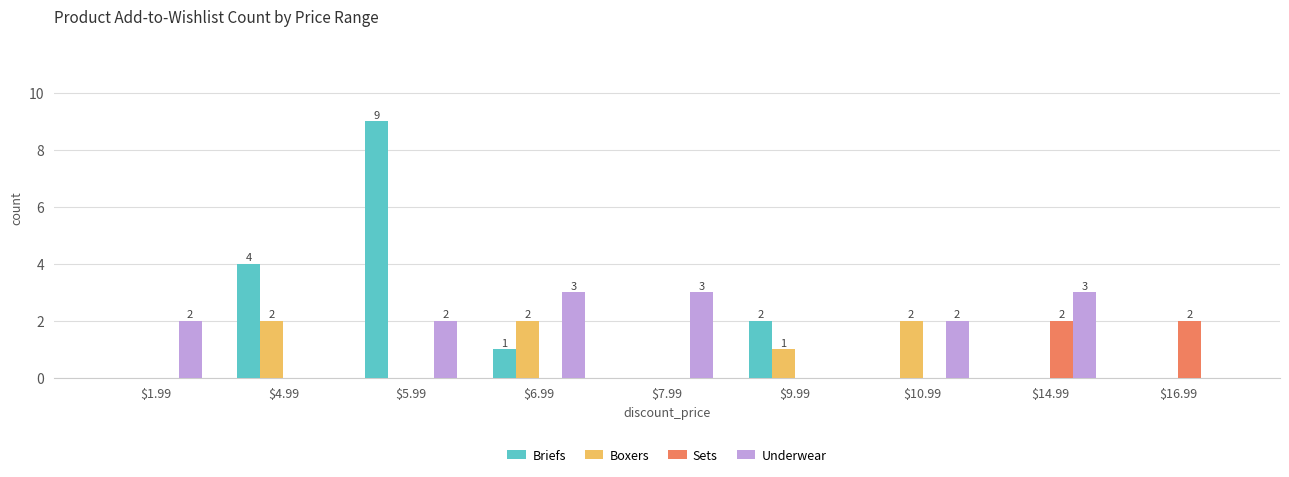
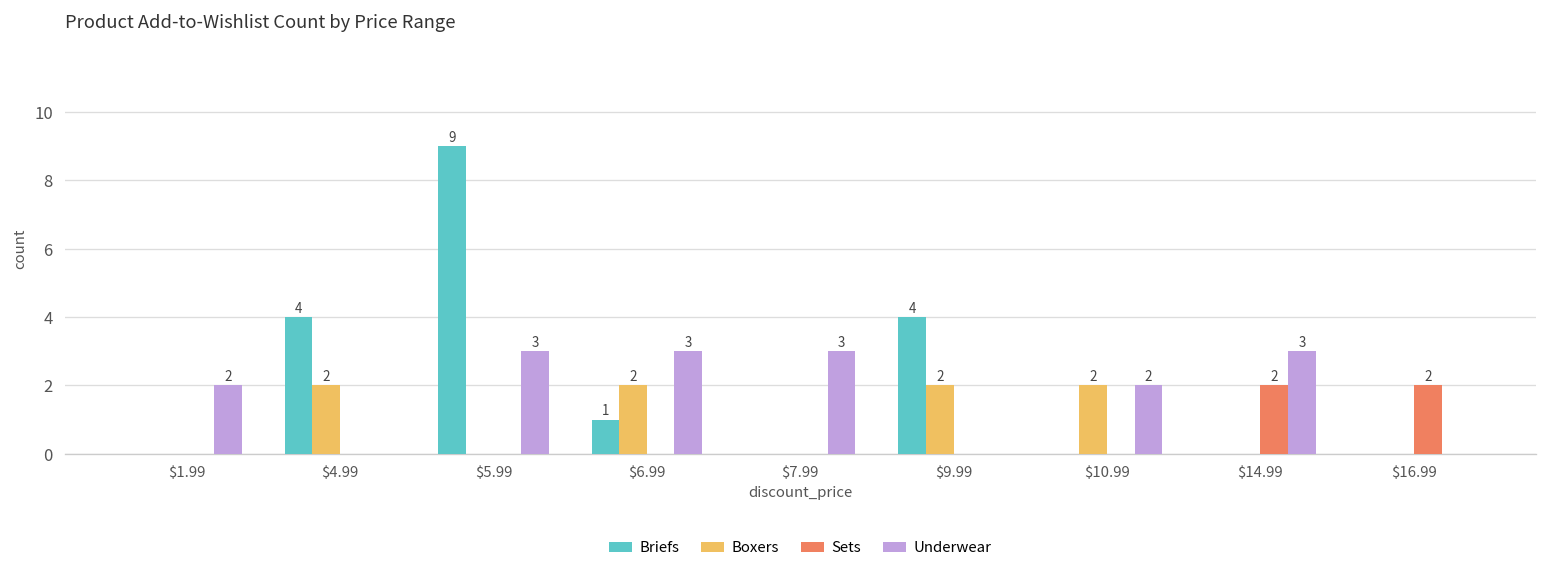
  {
    "Briefs": {
      "$4.99": 4,
      "$5.99": 9,
      "$6.99": 1,
-     "$9.99": 2
+     "$9.99": 4
    },
    "Boxers": {
      "$4.99": 2,
      "$6.99": 2,
-     "$9.99": 1,
+     "$9.99": 2,
      "$10.99": 2
    },
    "Sets": {
      "$14.99": 2,
      "$16.99": 2
    },
    "Underwear": {
      "$1.99": 2,
-     "$5.99": 2,
+     "$5.99": 3,
      "$6.99": 3,
      "$7.99": 3,
      "$10.99": 2,
      "$14.99": 3
    }
  }
